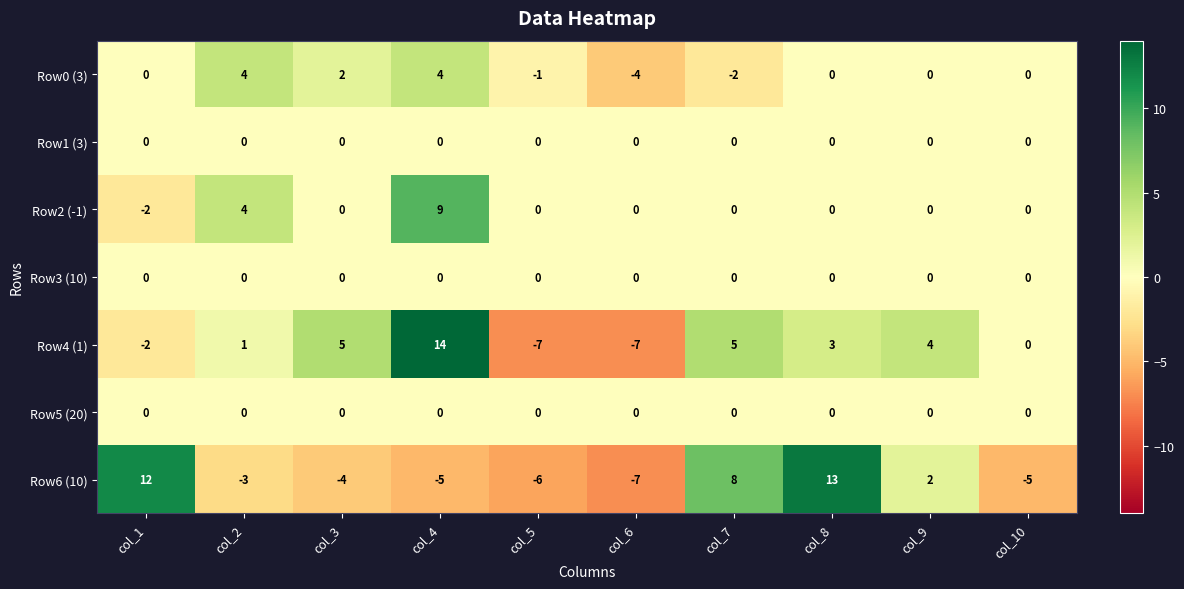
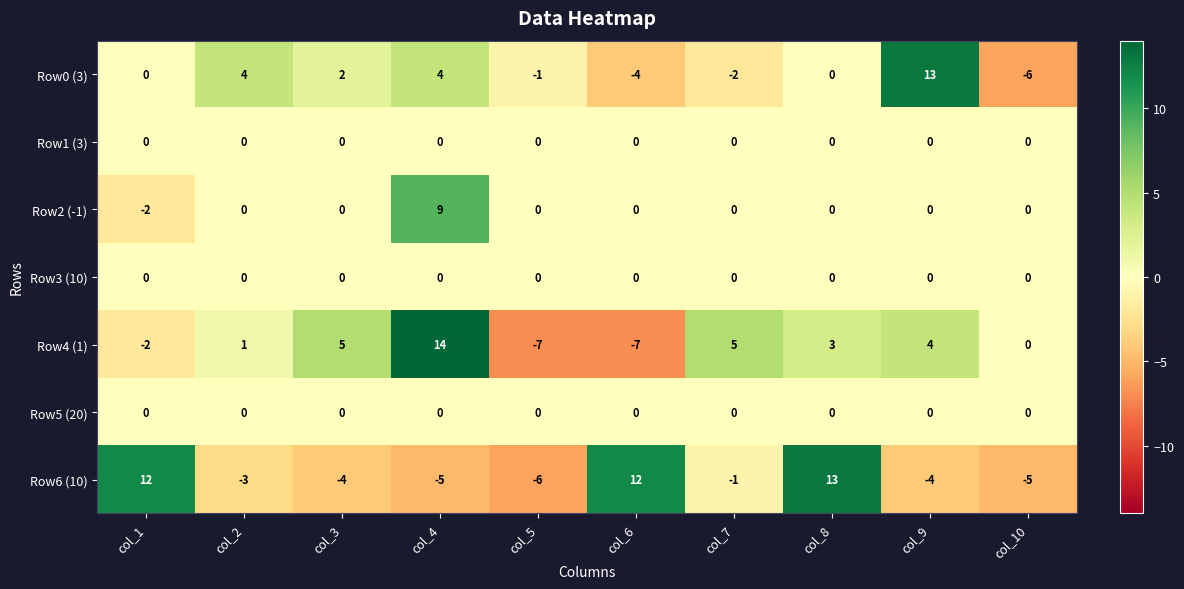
  {
    "Row0 (3)": {
      "col_1": 0,
      "col_2": 4,
      "col_3": 2,
      "col_4": 4,
      "col_5": -1,
      "col_6": -4,
      "col_7": -2,
      "col_8": 0,
-     "col_9": 0,
-     "col_10": 0
+     "col_9": 13,
+     "col_10": -6
    },
    "Row1 (3)": {
      "col_1": 0,
      "col_2": 0,
      "col_3": 0,
      "col_4": 0,
      "col_5": 0,
      "col_6": 0,
      "col_7": 0,
      "col_8": 0,
      "col_9": 0,
      "col_10": 0
    },
    "Row2 (-1)": {
      "col_1": -2,
-     "col_2": 4,
+     "col_2": 0,
      "col_3": 0,
      "col_4": 9,
      "col_5": 0,
      "col_6": 0,
      "col_7": 0,
      "col_8": 0,
      "col_9": 0,
      "col_10": 0
    },
    "Row3 (10)": {
      "col_1": 0,
      "col_2": 0,
      "col_3": 0,
      "col_4": 0,
      "col_5": 0,
      "col_6": 0,
      "col_7": 0,
      "col_8": 0,
      "col_9": 0,
      "col_10": 0
    },
    "Row4 (1)": {
      "col_1": -2,
      "col_2": 1,
      "col_3": 5,
      "col_4": 14,
      "col_5": -7,
      "col_6": -7,
      "col_7": 5,
      "col_8": 3,
      "col_9": 4,
      "col_10": 0
    },
    "Row5 (20)": {
      "col_1": 0,
      "col_2": 0,
      "col_3": 0,
      "col_4": 0,
      "col_5": 0,
      "col_6": 0,
      "col_7": 0,
      "col_8": 0,
      "col_9": 0,
      "col_10": 0
    },
    "Row6 (10)": {
      "col_1": 12,
      "col_2": -3,
      "col_3": -4,
      "col_4": -5,
      "col_5": -6,
-     "col_6": -7,
-     "col_7": 8,
+     "col_6": 12,
+     "col_7": -1,
      "col_8": 13,
-     "col_9": 2,
+     "col_9": -4,
      "col_10": -5
    }
  }
